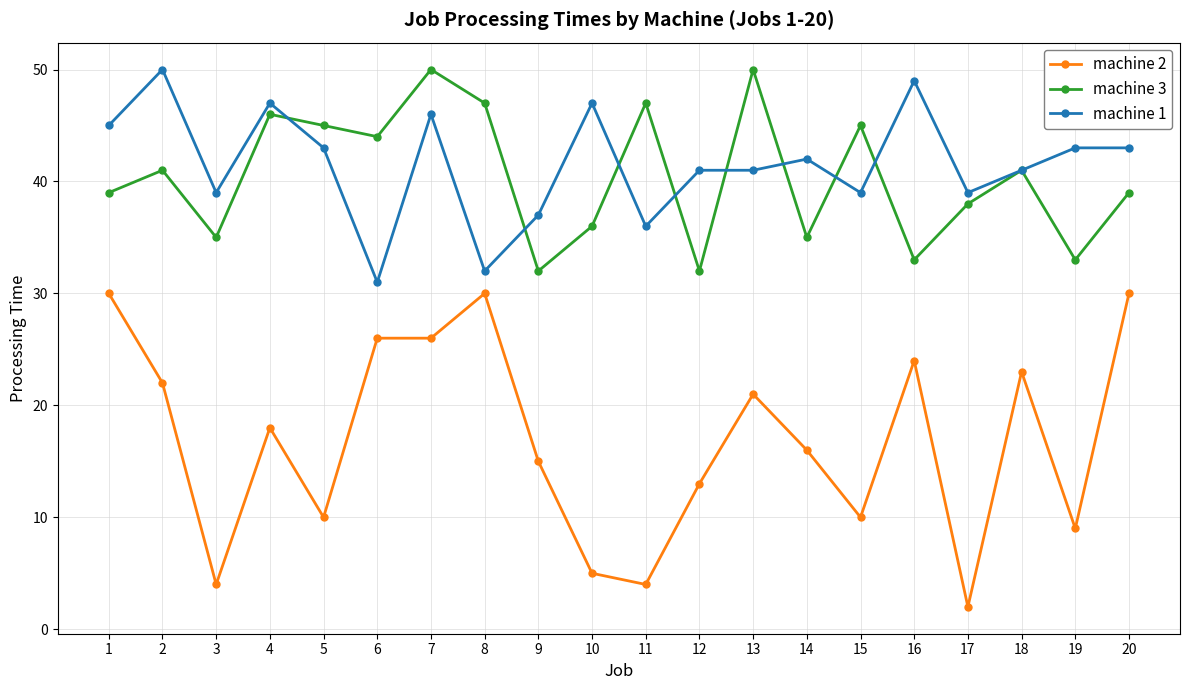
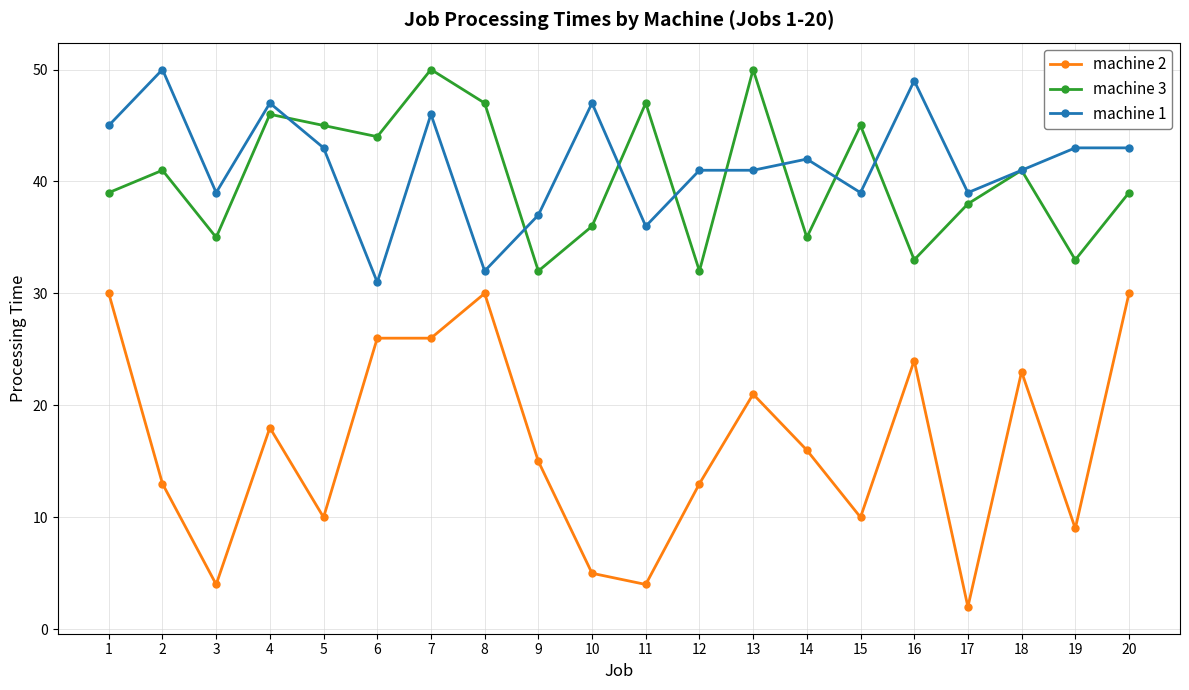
  {
    "machine 2": {
      "1": 30,
-     "2": 22,
+     "2": 13,
      "3": 4,
      "4": 18,
      "5": 10,
      "6": 26,
      "7": 26,
      "8": 30,
      "9": 15,
      "10": 5,
      "11": 4,
      "12": 13,
      "13": 21,
      "14": 16,
      "15": 10,
      "16": 24,
      "17": 2,
      "18": 23,
      "19": 9,
      "20": 30
    },
    "machine 3": {
      "1": 39,
      "2": 41,
      "3": 35,
      "4": 46,
      "5": 45,
      "6": 44,
      "7": 50,
      "8": 47,
      "9": 32,
      "10": 36,
      "11": 47,
      "12": 32,
      "13": 50,
      "14": 35,
      "15": 45,
      "16": 33,
      "17": 38,
      "19": 33,
      "20": 39
    },
    "machine 1": {
      "1": 45,
      "2": 50,
      "3": 39,
      "4": 47,
      "5": 43,
      "6": 31,
      "7": 46,
      "8": 32,
      "9": 37,
      "10": 47,
      "11": 36,
      "12": 41,
      "13": 41,
      "14": 42,
      "15": 39,
      "16": 49,
      "17": 39,
      "19": 43,
      "20": 43
    }
  }
